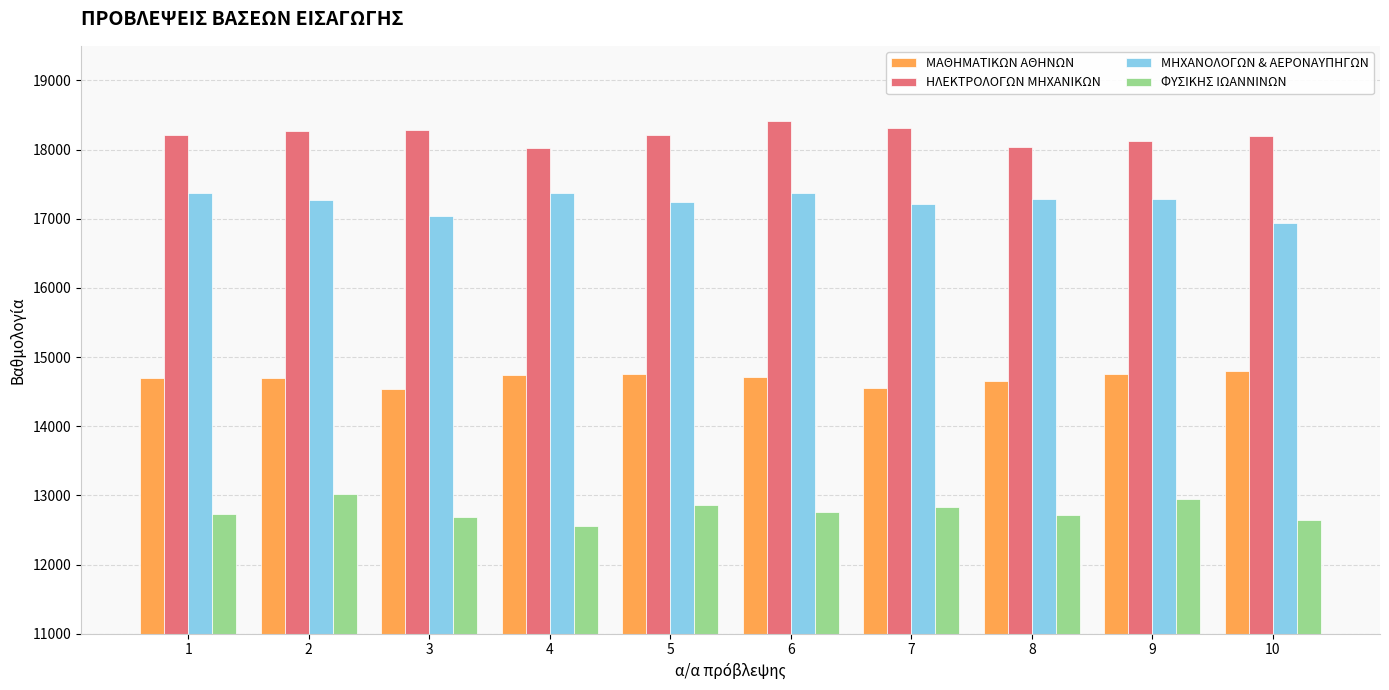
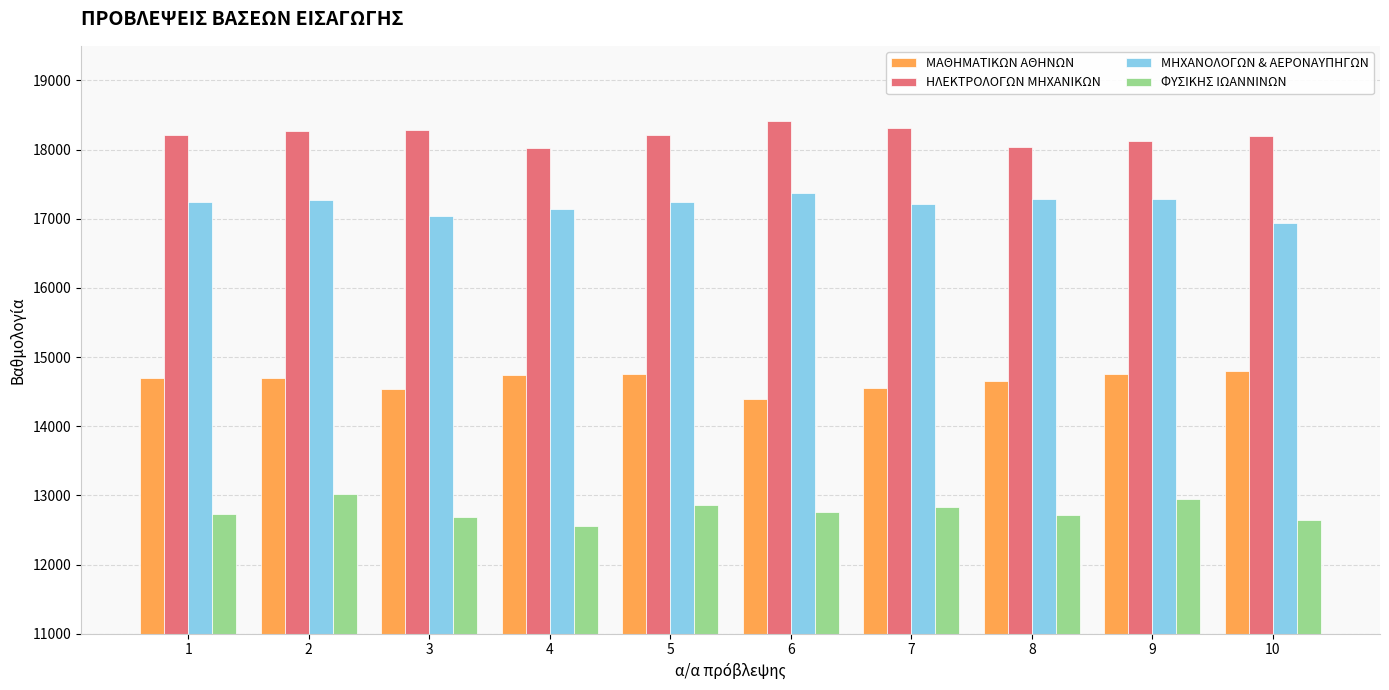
  {
    "ΜΑΘΗΜΑΤΙΚΩΝ ΑΘΗΝΩΝ": {
      "1": 14700,
      "2": 14700,
      "3": 14500,
      "4": 14700,
      "5": 14800,
-     "6": 14700,
+     "6": 14400,
      "7": 14600,
      "8": 14700,
      "9": 14800,
      "10": 14800
    },
    "ΗΛΕΚΤΡΟΛΟΓΩΝ ΜΗΧΑΝΙΚΩΝ": {
      "1": 18200,
      "2": 18300,
      "3": 18300,
      "4": 18000,
      "5": 18200,
      "6": 18400,
      "7": 18300,
      "8": 18000,
      "9": 18100,
      "10": 18200
    },
    "ΜΗΧΑΝΟΛΟΓΩΝ & ΑΕΡΟΝΑΥΠΗΓΩΝ": {
-     "1": 17400,
+     "1": 17200,
      "2": 17300,
      "3": 17000,
-     "4": 17400,
+     "4": 17100,
      "5": 17200,
      "6": 17400,
      "7": 17200,
      "8": 17300,
      "9": 17300,
      "10": 16900
    },
    "ΦΥΣΙΚΗΣ ΙΩΑΝΝΙΝΩΝ": {
      "1": 12700,
      "2": 13000,
      "3": 12700,
      "4": 12600,
      "5": 12900,
      "6": 12800,
      "7": 12800,
      "8": 12700,
      "9": 13000,
      "10": 12600
    }
  }
